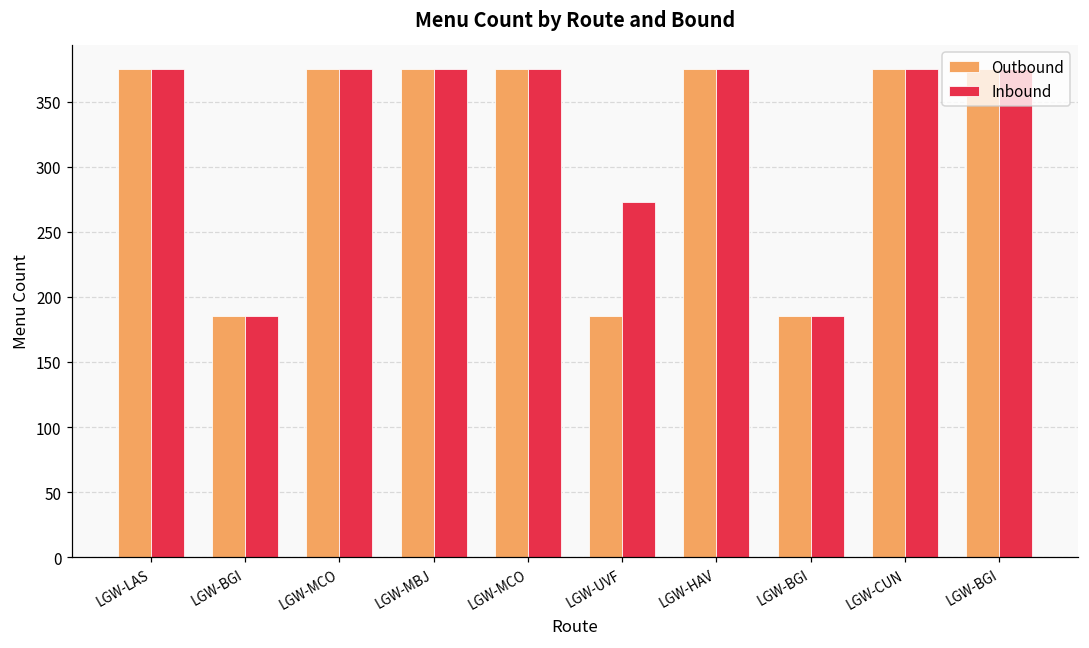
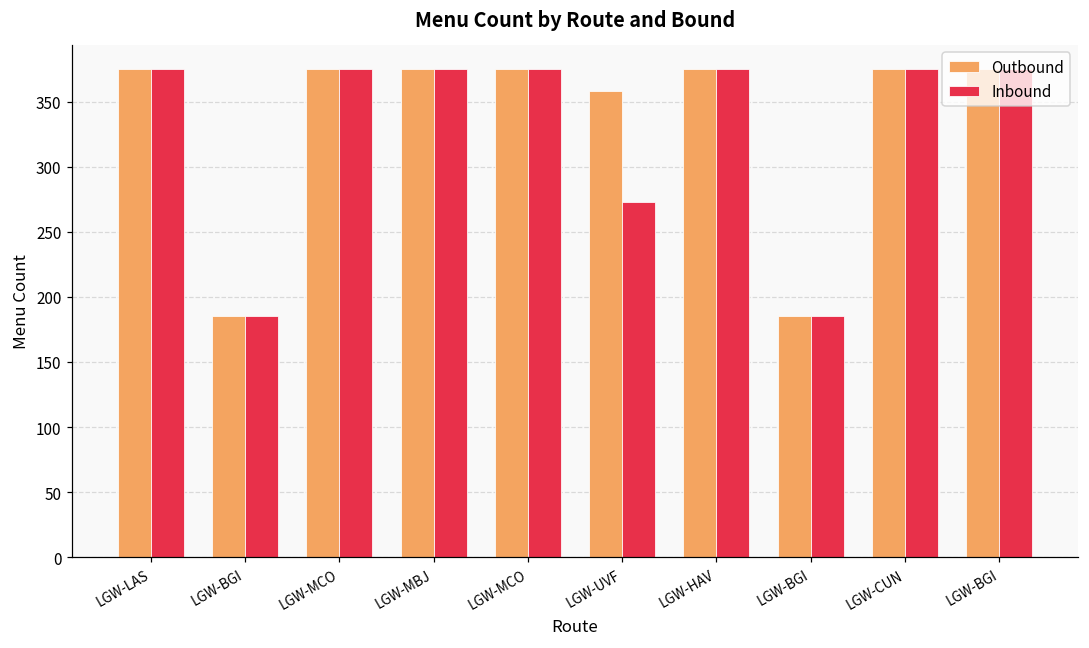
  {
    "Outbound": {
      "LGW-LAS": 375,
      "LGW-MBJ": 375,
-     "LGW-UVF": 185,
+     "LGW-UVF": 358,
      "LGW-HAV": 375,
      "LGW-CUN": 375
    },
    "Inbound": {
      "LGW-LAS": 375,
      "LGW-MBJ": 375,
      "LGW-UVF": 273,
      "LGW-HAV": 375,
      "LGW-CUN": 375
    }
  }
